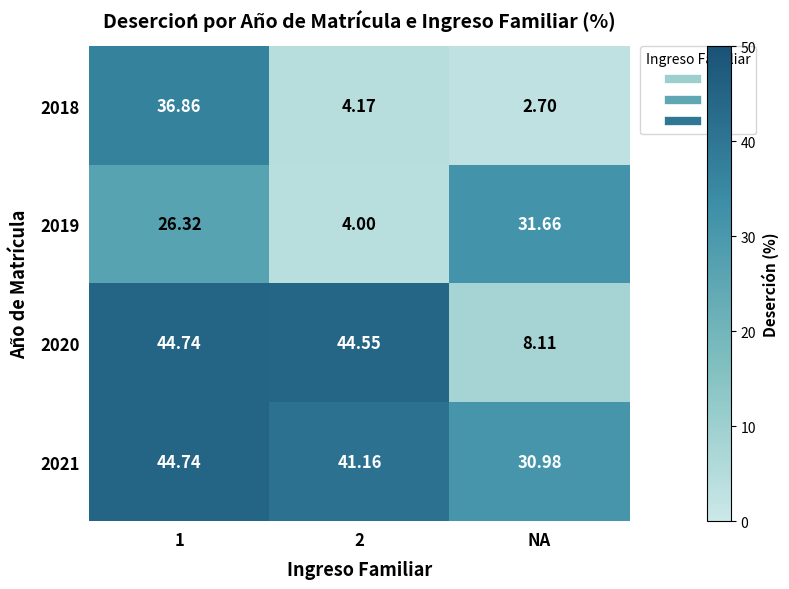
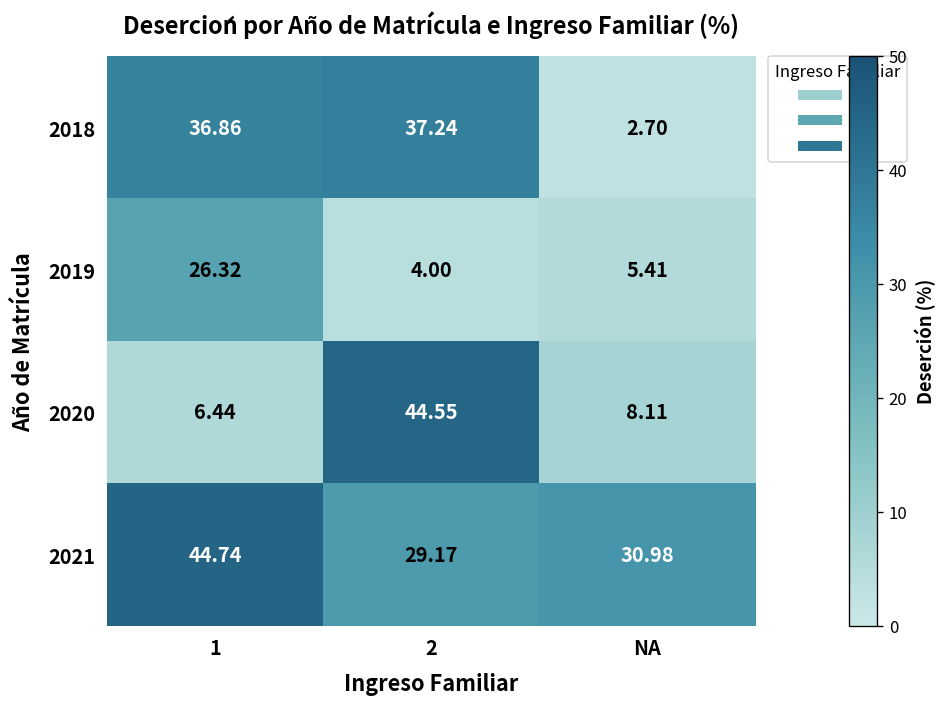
  {
    "2018": {
      "1": 36.86,
-     "2": 4.17,
+     "2": 37.24,
      "NA": 2.70
    },
    "2019": {
      "1": 26.32,
      "2": 4.00,
-     "NA": 31.66
+     "NA": 5.41
    },
    "2020": {
-     "1": 44.74,
+     "1": 6.44,
      "2": 44.55,
      "NA": 8.11
    },
    "2021": {
      "1": 44.74,
-     "2": 41.16,
+     "2": 29.17,
      "NA": 30.98
    }
  }
